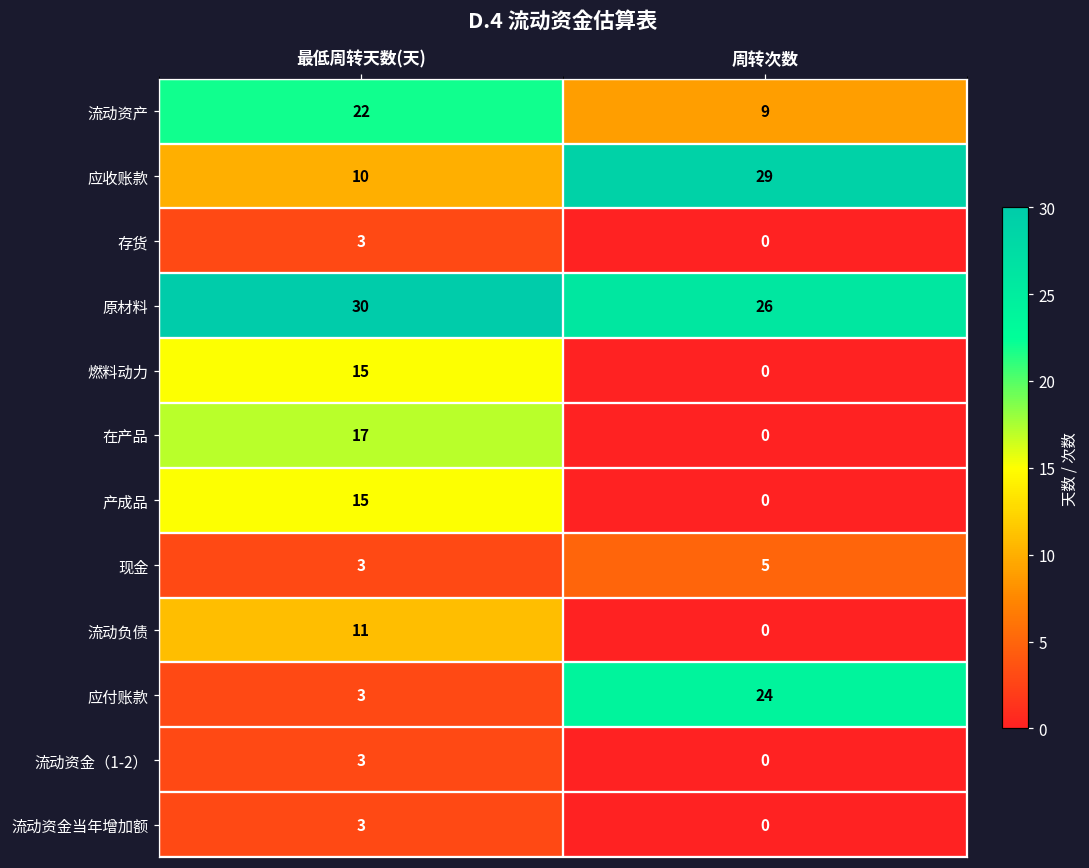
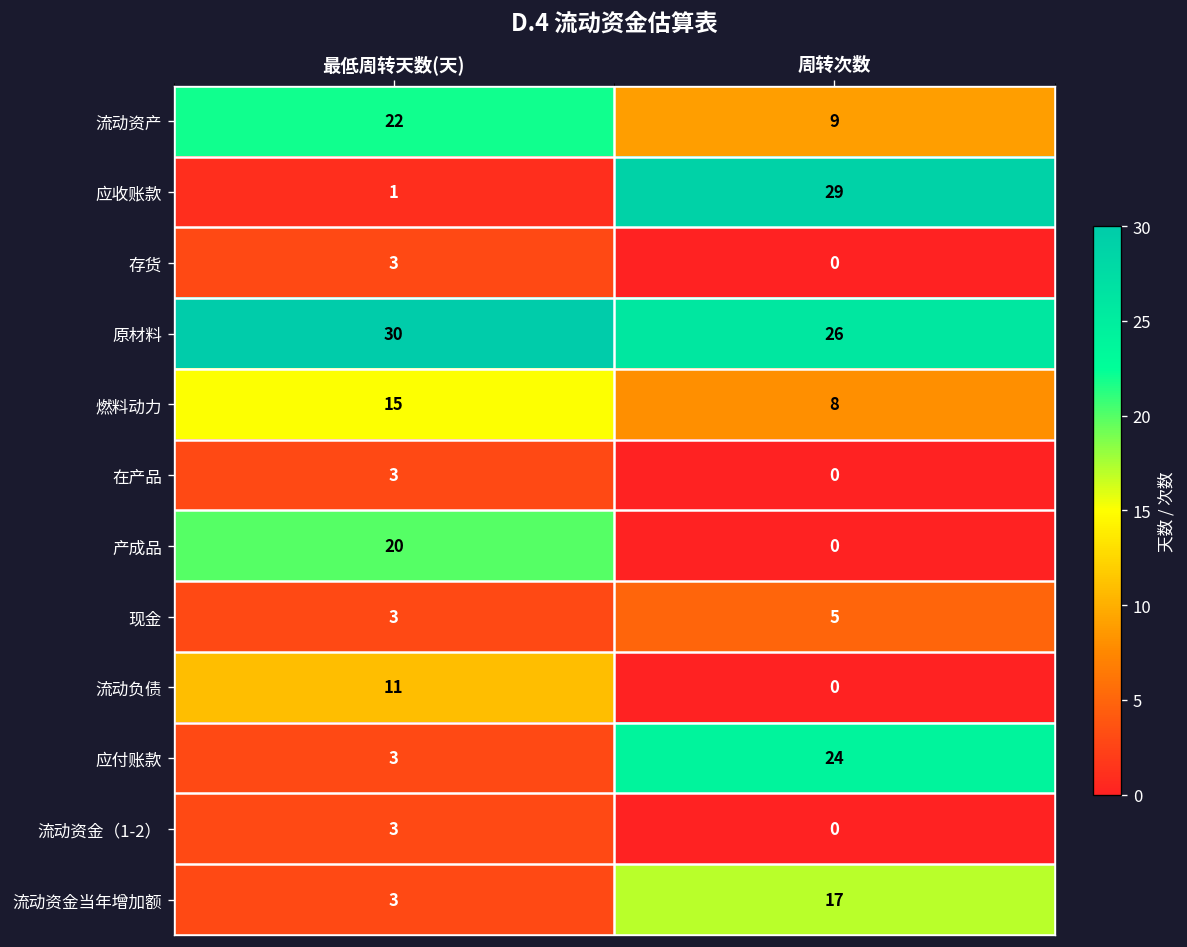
  {
    "流动资产": {
      "最低周转天数(天)": 22,
      "周转次数": 9
    },
    "应收账款": {
-     "最低周转天数(天)": 10,
+     "最低周转天数(天)": 1,
      "周转次数": 29
    },
    "存货": {
      "最低周转天数(天)": 3,
      "周转次数": 0
    },
    "原材料": {
      "最低周转天数(天)": 30,
      "周转次数": 26
    },
    "燃料动力": {
      "最低周转天数(天)": 15,
-     "周转次数": 0
+     "周转次数": 8
    },
    "在产品": {
-     "最低周转天数(天)": 17,
+     "最低周转天数(天)": 3,
      "周转次数": 0
    },
    "产成品": {
-     "最低周转天数(天)": 15,
+     "最低周转天数(天)": 20,
      "周转次数": 0
    },
    "现金": {
      "最低周转天数(天)": 3,
      "周转次数": 5
    },
    "流动负债": {
      "最低周转天数(天)": 11,
      "周转次数": 0
    },
    "应付账款": {
      "最低周转天数(天)": 3,
      "周转次数": 24
    },
    "流动资金（1-2）": {
      "最低周转天数(天)": 3,
      "周转次数": 0
    },
    "流动资金当年增加额": {
      "最低周转天数(天)": 3,
-     "周转次数": 0
+     "周转次数": 17
    }
  }
